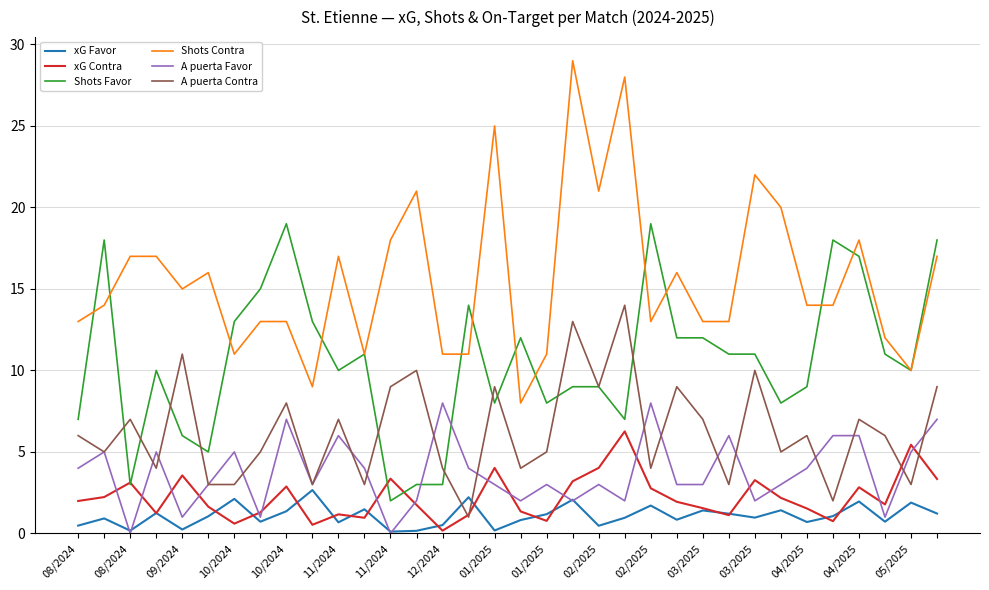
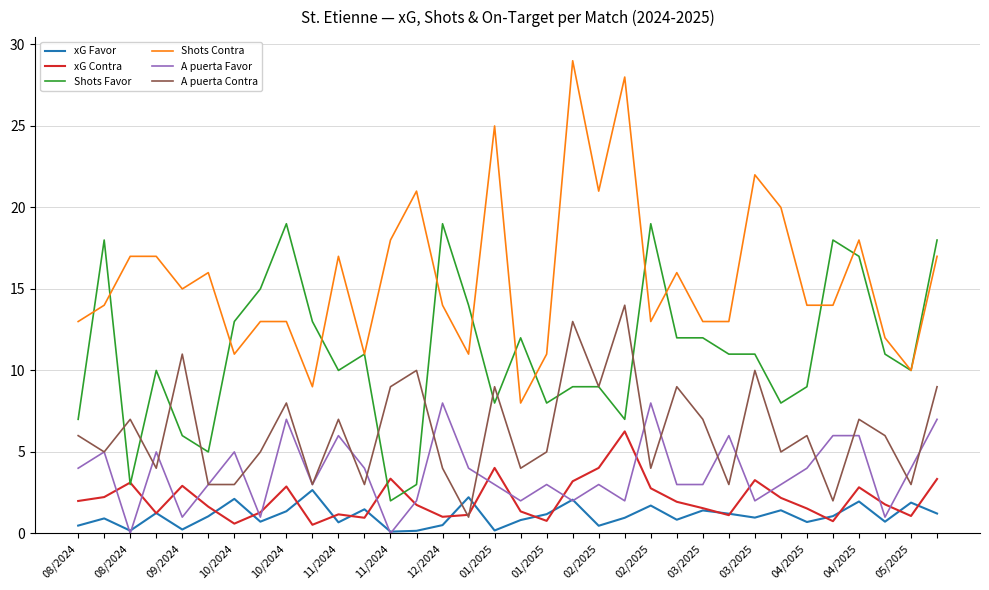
  {
    "xG Favor": {
      "09/2024": 0.2,
      "12/2024": 0.5,
      "05/2025": 1.9
    },
    "xG Contra": {
-     "09/2024": 3.6,
-     "12/2024": 0.2,
-     "05/2025": 5.4
+     "09/2024": 2.9,
+     "12/2024": 1.0,
+     "05/2025": 1.1
    },
    "Shots Favor": {
      "09/2024": 6,
-     "12/2024": 3
+     "12/2024": 19
    },
    "Shots Contra": {
      "09/2024": 15,
-     "12/2024": 11
+     "12/2024": 14
    },
    "A puerta Favor": {
      "09/2024": 1,
      "12/2024": 8,
-     "05/2025": 5
+     "05/2025": 4
    },
    "A puerta Contra": {
      "09/2024": 11.0,
      "12/2024": 4.0,
      "05/2025": 3.0
    }
  }
